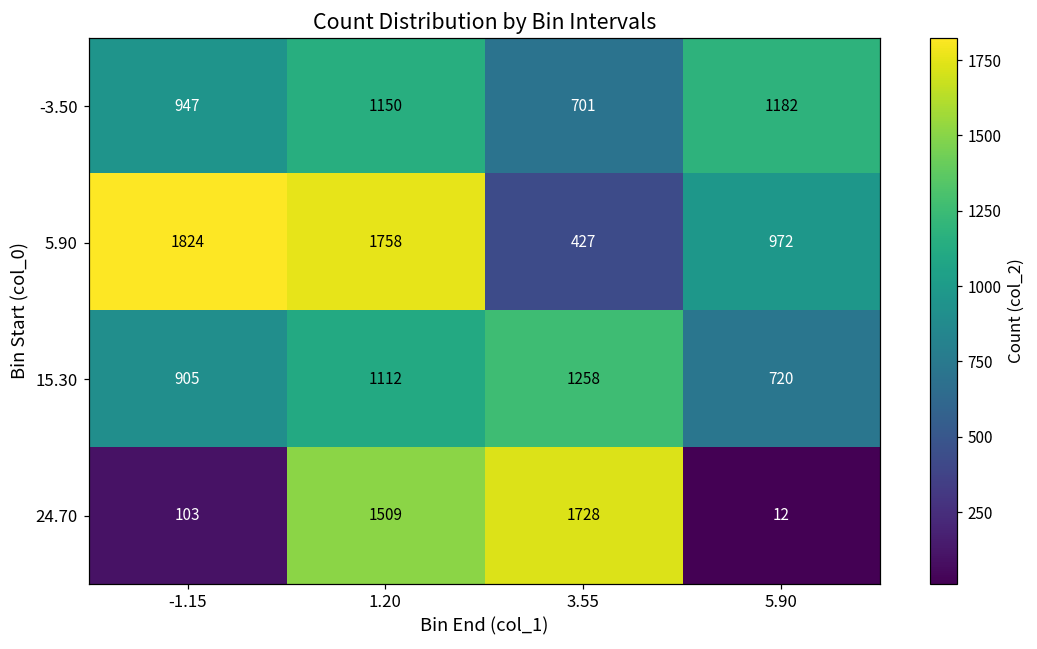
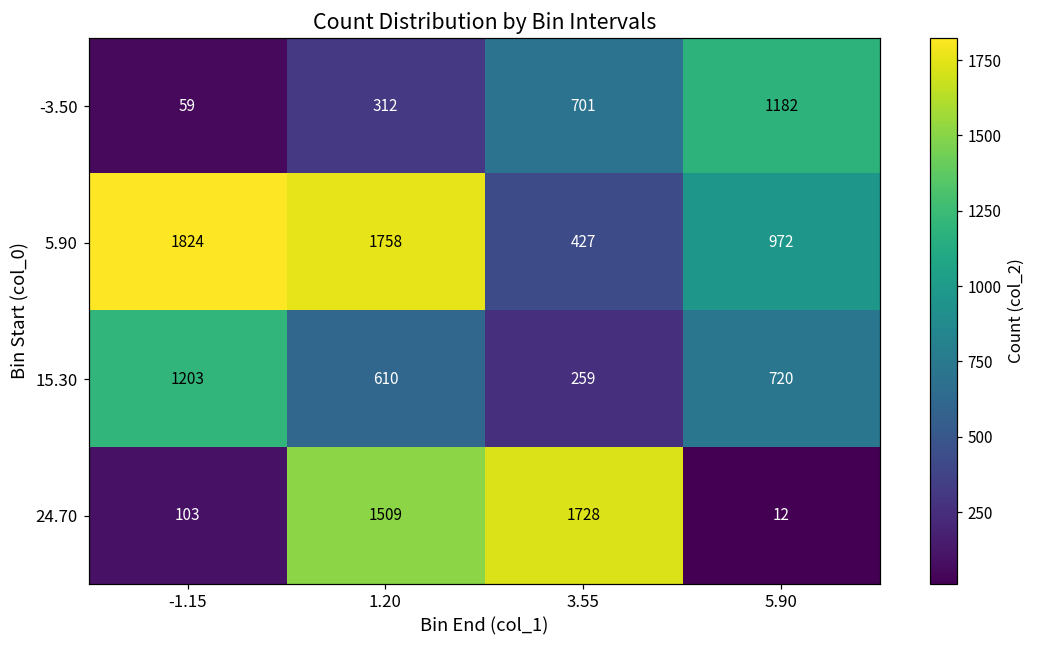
  {
    "-3.50": {
-     "-1.15": 947,
-     "1.20": 1150,
+     "-1.15": 59,
+     "1.20": 312,
      "3.55": 701,
      "5.90": 1182
    },
    "5.90": {
      "-1.15": 1824,
      "1.20": 1758,
      "3.55": 427,
      "5.90": 972
    },
    "15.30": {
-     "-1.15": 905,
-     "1.20": 1112,
-     "3.55": 1258,
+     "-1.15": 1203,
+     "1.20": 610,
+     "3.55": 259,
      "5.90": 720
    },
    "24.70": {
      "-1.15": 103,
      "1.20": 1509,
      "3.55": 1728,
      "5.90": 12
    }
  }
